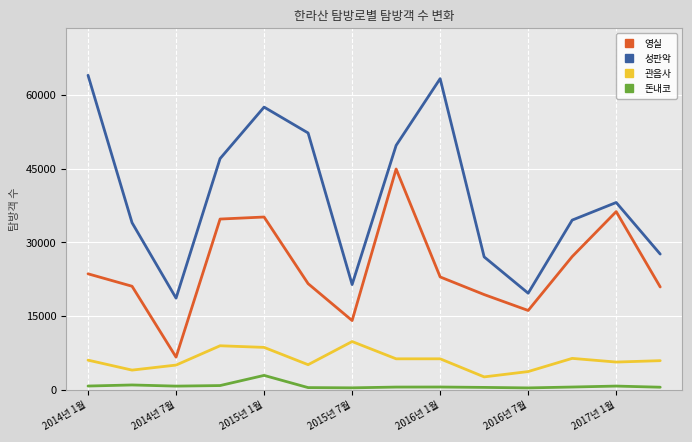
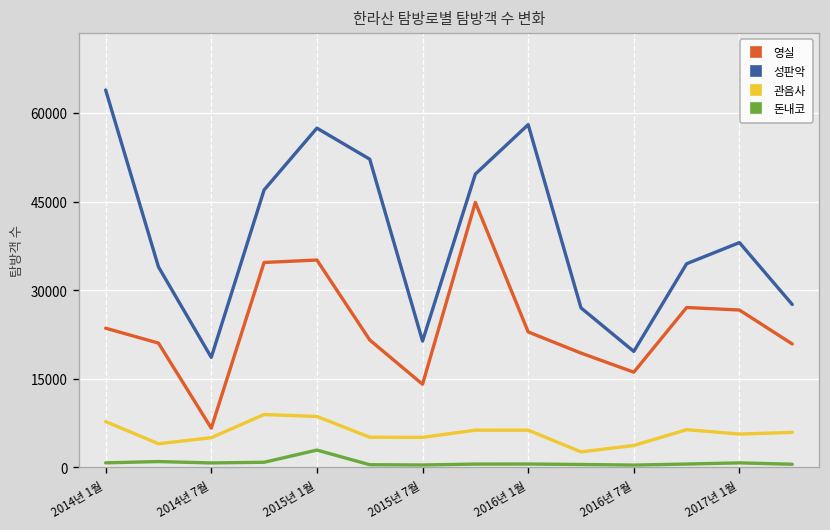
  {
    "영실": {
      "2014년 1월": 24000,
      "2014년 7월": 7000,
      "2015년 1월": 35000,
      "2015년 7월": 14000,
      "2016년 1월": 23000,
      "2016년 7월": 16000,
-     "2017년 1월": 36000
+     "2017년 1월": 27000
    },
    "성판악": {
      "2014년 1월": 64000,
      "2014년 7월": 19000,
      "2015년 1월": 57000,
      "2015년 7월": 21000,
-     "2016년 1월": 63000,
+     "2016년 1월": 58000,
      "2016년 7월": 20000,
      "2017년 1월": 38000
    },
    "관음사": {
-     "2014년 1월": 6000,
+     "2014년 1월": 8000,
      "2014년 7월": 5000,
      "2015년 1월": 9000,
-     "2015년 7월": 10000,
+     "2015년 7월": 5000,
      "2016년 1월": 6000,
      "2016년 7월": 4000,
      "2017년 1월": 6000
    },
    "돈내코": {
      "2014년 1월": 1000,
      "2014년 7월": 1000,
      "2015년 1월": 3000,
      "2015년 7월": 0,
      "2016년 1월": 1000,
      "2016년 7월": 0,
      "2017년 1월": 1000
    }
  }
